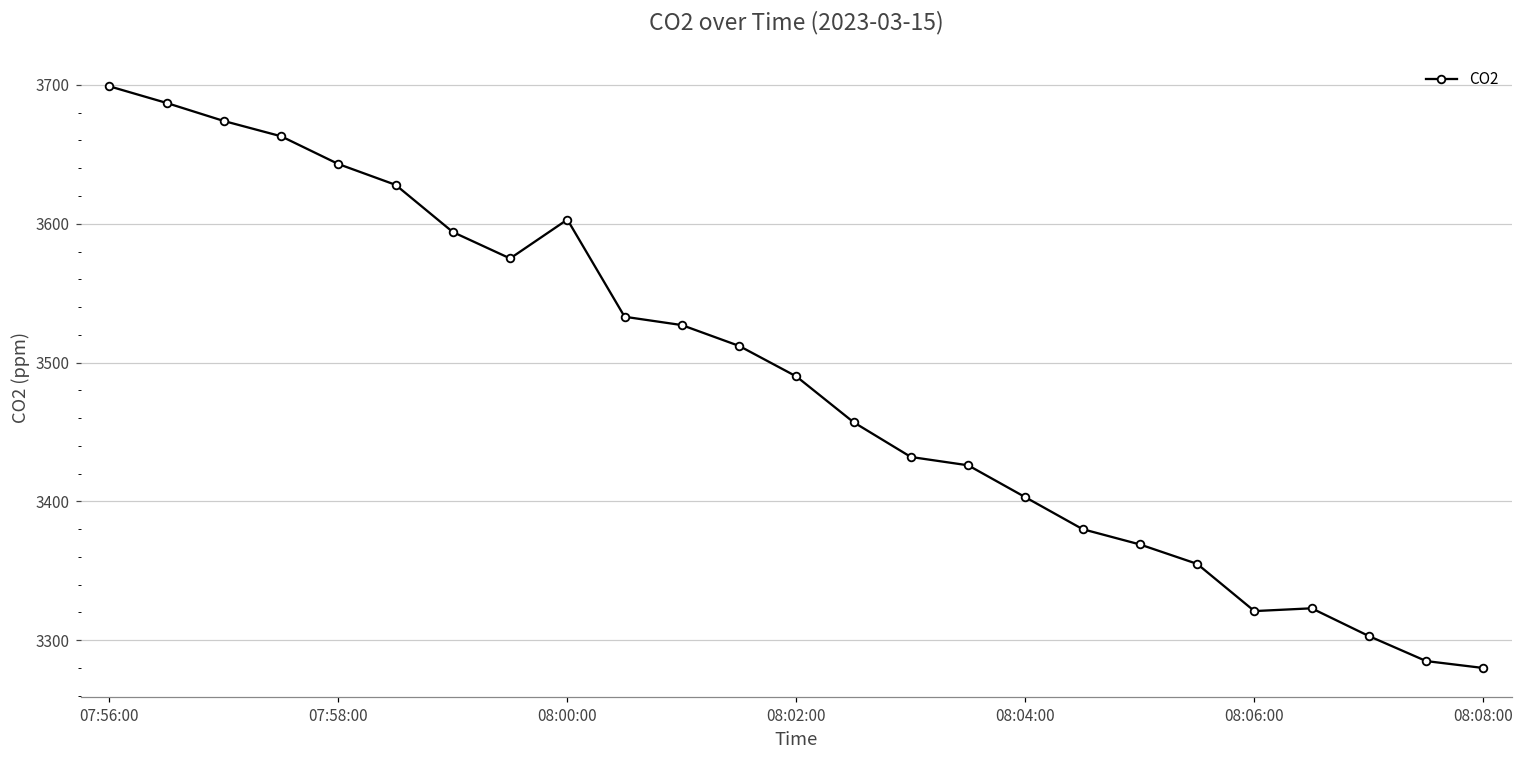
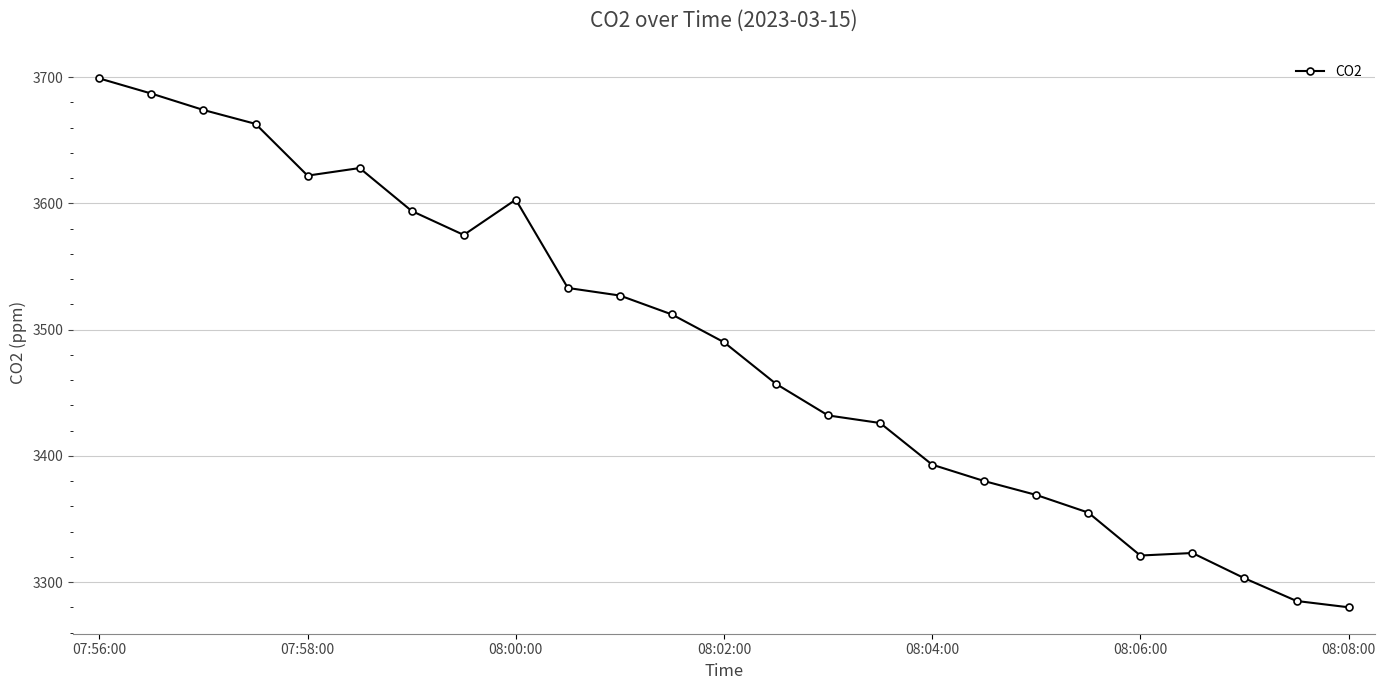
  {
    "07:56:00": 3699,
-   "07:58:00": 3643,
+   "07:58:00": 3622,
    "08:00:00": 3603,
    "08:02:00": 3490,
-   "08:04:00": 3403,
+   "08:04:00": 3393,
    "08:06:00": 3321,
    "08:08:00": 3280
  }
